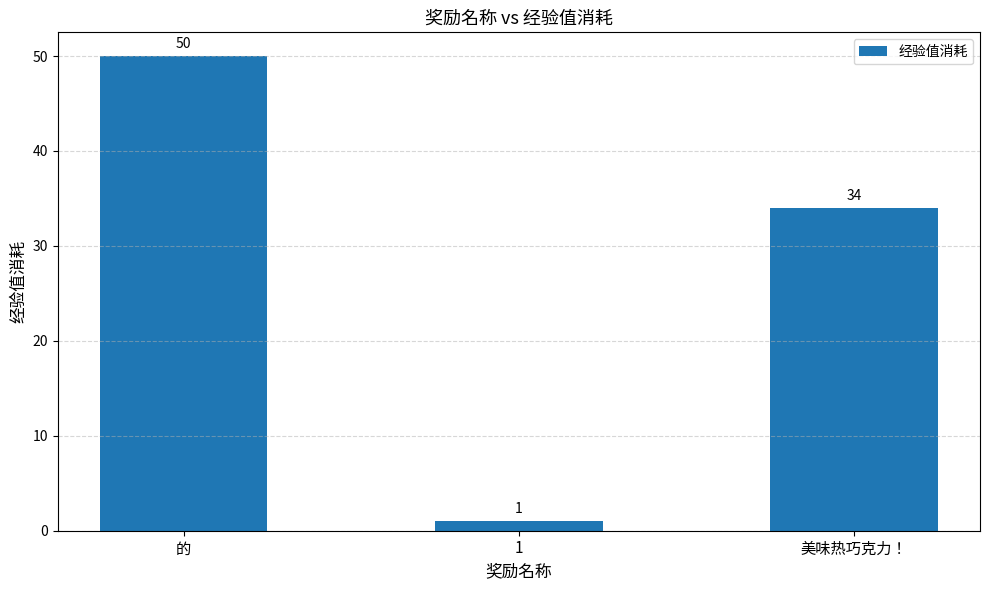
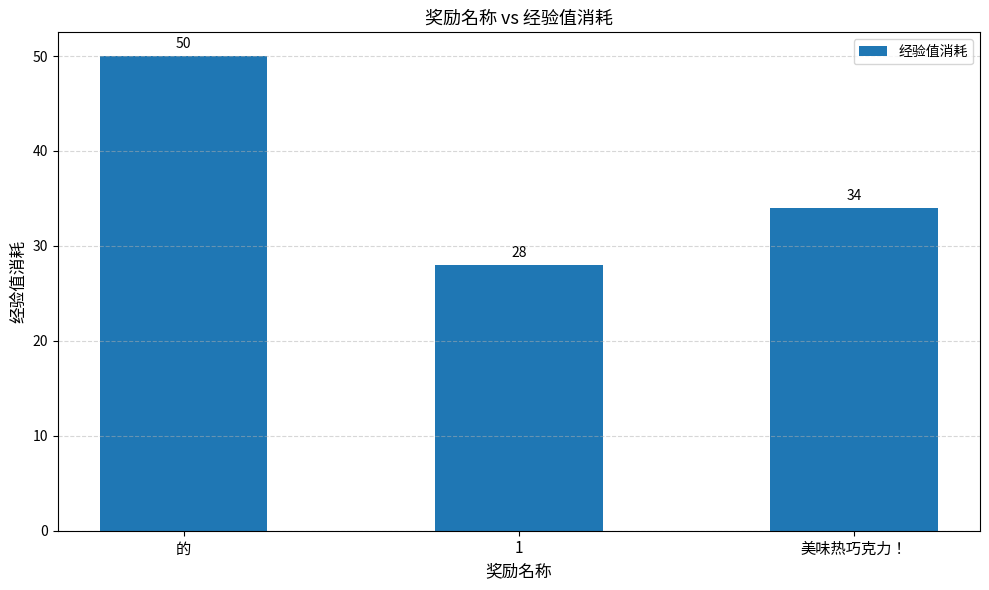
  {
    "的": 50,
-   "1": 1,
+   "1": 28,
    "美味热巧克力！": 34
  }
